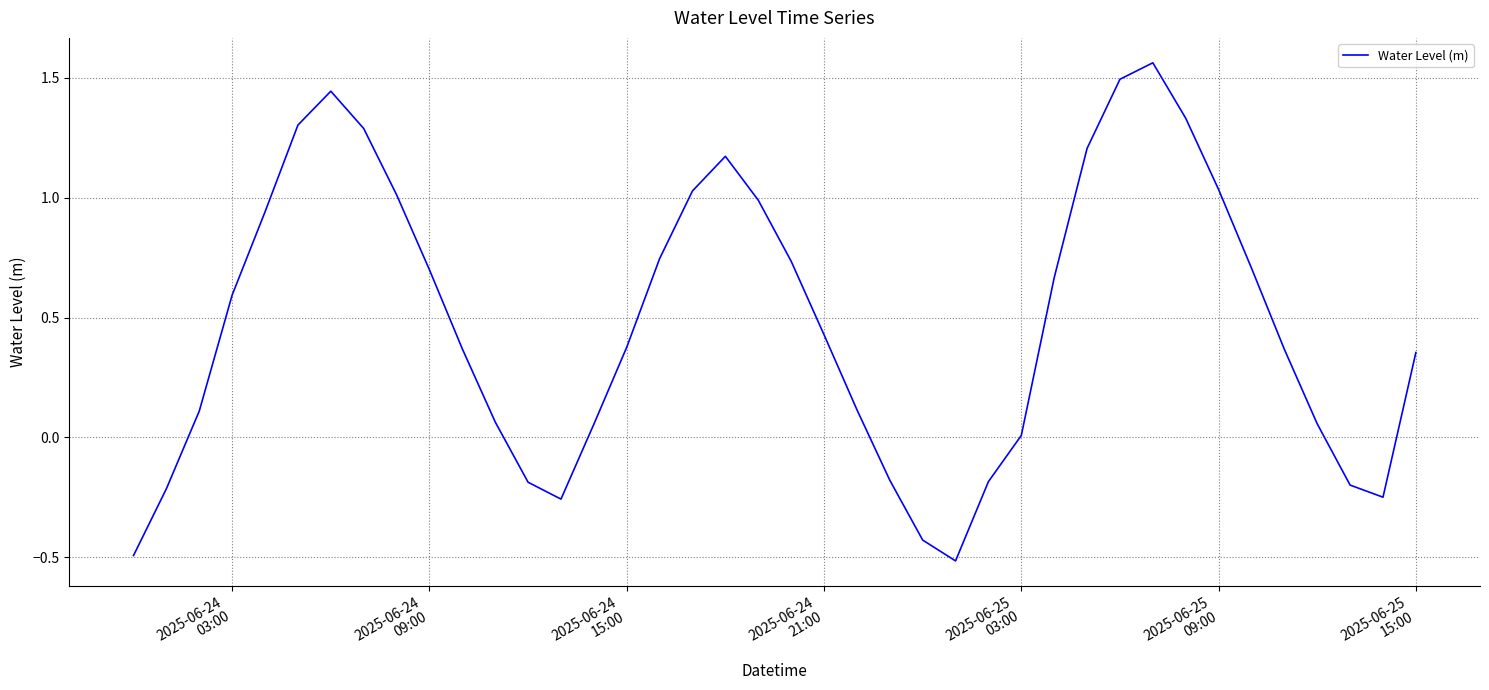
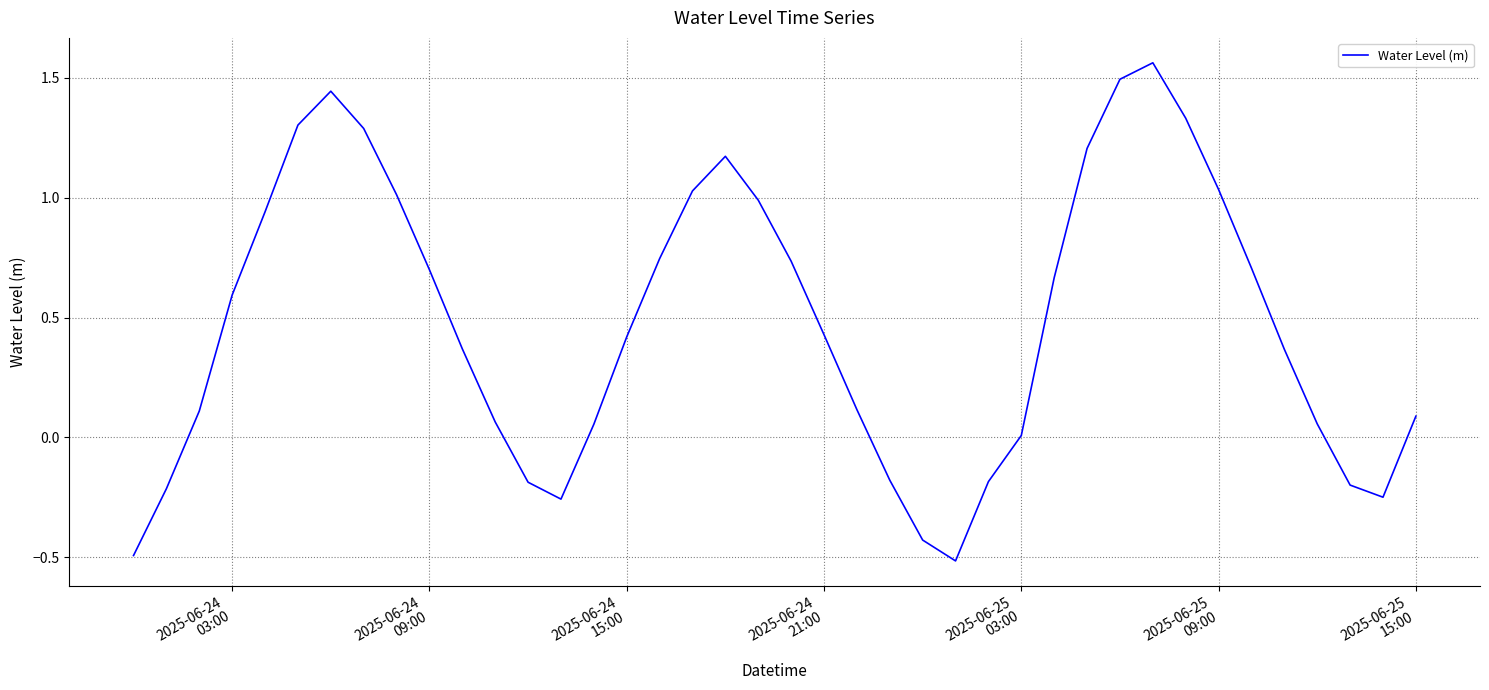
  {
    "2025-06-24 03:00": 0.59,
    "2025-06-24 09:00": 0.70,
-   "2025-06-24 15:00": 0.38,
+   "2025-06-24 15:00": 0.42,
    "2025-06-24 21:00": 0.43,
    "2025-06-25 03:00": 0.01,
    "2025-06-25 09:00": 1.03,
-   "2025-06-25 15:00": 0.35
+   "2025-06-25 15:00": 0.09
  }
